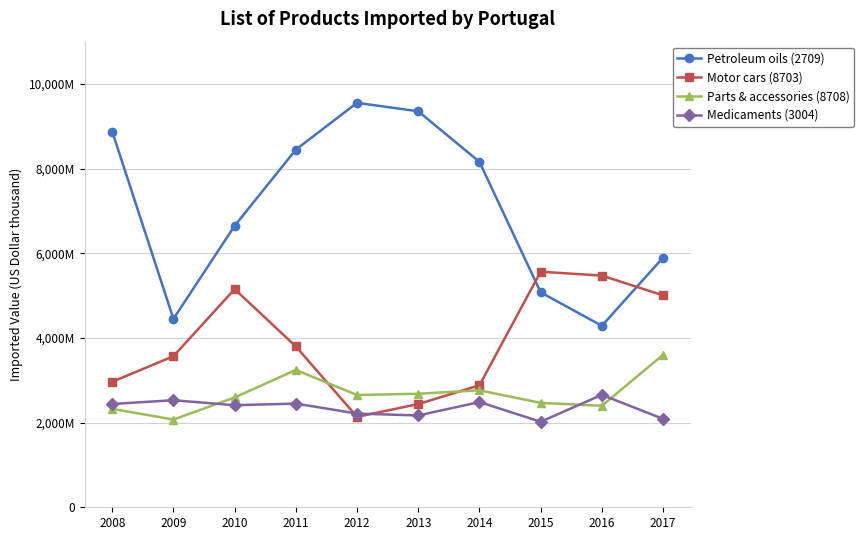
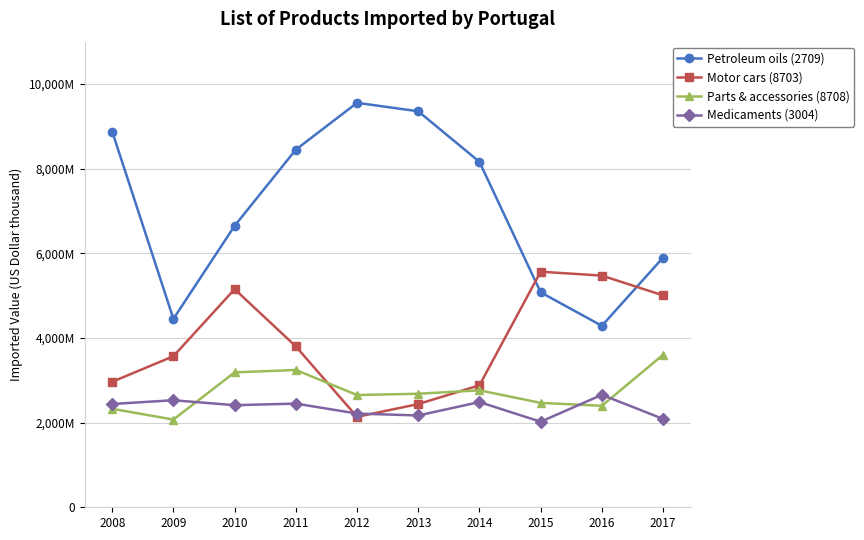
  {
    "Petroleum oils (2709)": {
      "2008": "8,900,000,000",
      "2009": "4,500,000,000",
      "2010": "6,600,000,000",
      "2011": "8,400,000,000",
      "2012": "9,600,000,000",
      "2013": "9,400,000,000",
      "2014": "8,200,000,000",
      "2015": "5,100,000,000",
      "2016": "4,300,000,000",
      "2017": "5,900,000,000"
    },
    "Motor cars (8703)": {
      "2008": "3,000,000,000",
      "2009": "3,600,000,000",
      "2010": "5,200,000,000",
      "2011": "3,800,000,000",
      "2012": "2,100,000,000",
      "2013": "2,400,000,000",
      "2014": "2,900,000,000",
      "2015": "5,600,000,000",
      "2016": "5,500,000,000",
      "2017": "5,000,000,000"
    },
    "Parts & accessories (8708)": {
      "2008": "2,300,000,000",
      "2009": "2,100,000,000",
-     "2010": "2,600,000,000",
+     "2010": "3,200,000,000",
      "2011": "3,200,000,000",
      "2012": "2,700,000,000",
      "2013": "2,700,000,000",
      "2014": "2,800,000,000",
      "2015": "2,500,000,000",
      "2016": "2,400,000,000",
      "2017": "3,600,000,000"
    },
    "Medicaments (3004)": {
      "2008": "2,400,000,000",
      "2009": "2,500,000,000",
      "2010": "2,400,000,000",
      "2011": "2,400,000,000",
      "2012": "2,200,000,000",
      "2013": "2,200,000,000",
      "2014": "2,500,000,000",
      "2015": "2,000,000,000",
      "2016": "2,700,000,000",
      "2017": "2,100,000,000"
    }
  }
